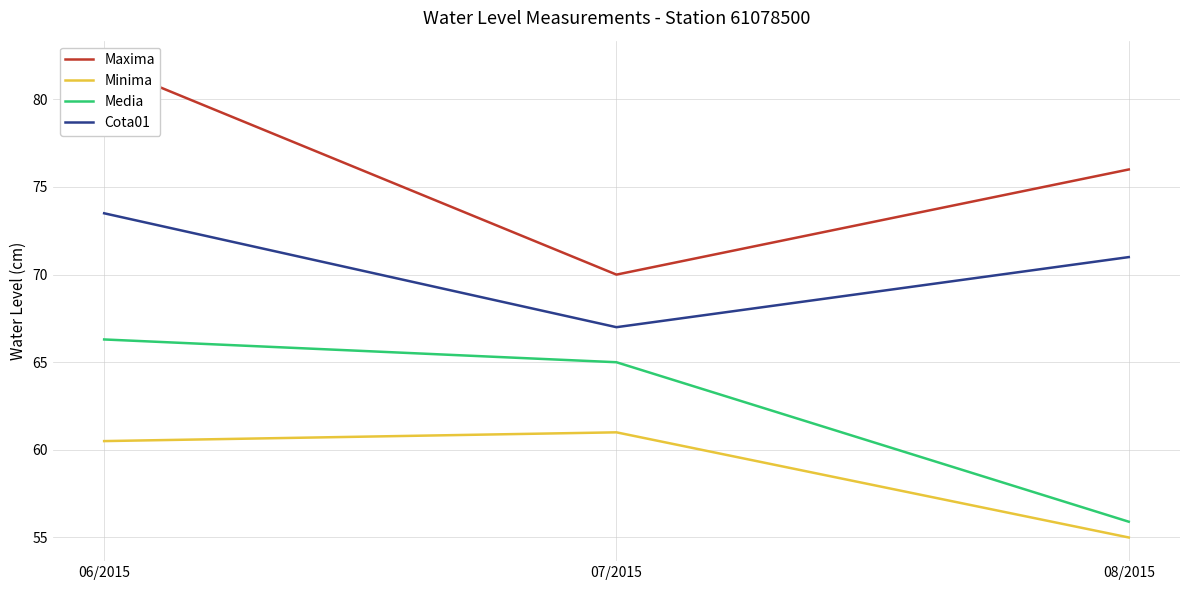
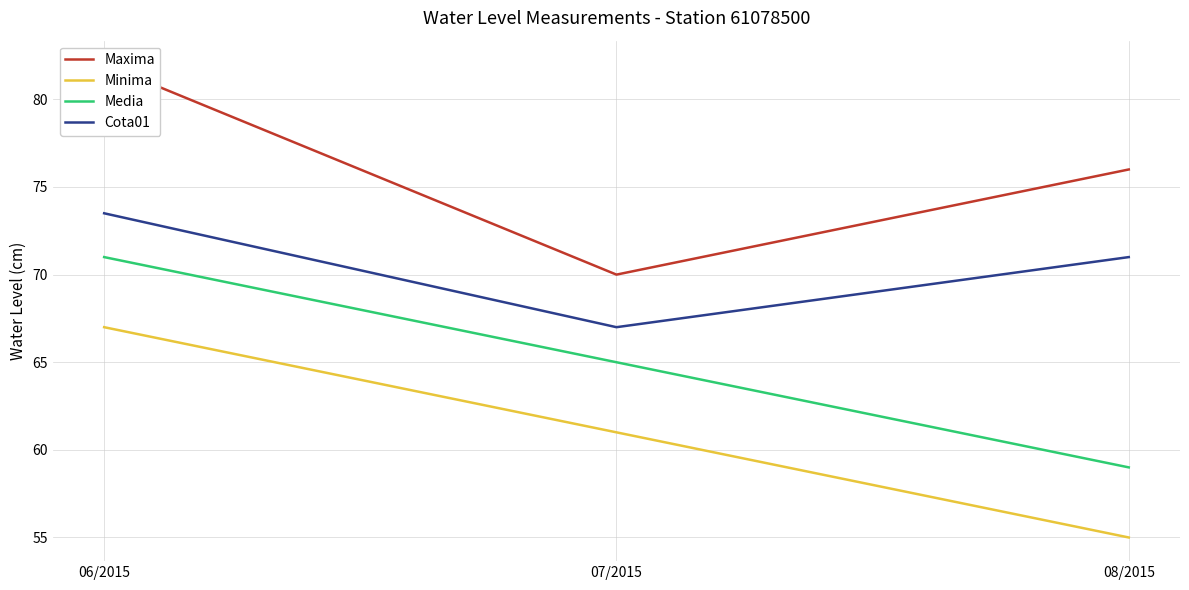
  {
    "Maxima": {
      "07/2015": 70.0,
      "08/2015": 76.0
    },
    "Minima": {
-     "06/2015": 60.5,
+     "06/2015": 67.0,
      "07/2015": 61.0,
      "08/2015": 55.0
    },
    "Media": {
-     "06/2015": 66.3,
+     "06/2015": 71.0,
      "07/2015": 65.0,
-     "08/2015": 55.9
+     "08/2015": 59.0
    },
    "Cota01": {
      "06/2015": 73.5,
      "07/2015": 67.0,
      "08/2015": 71.0
    }
  }
